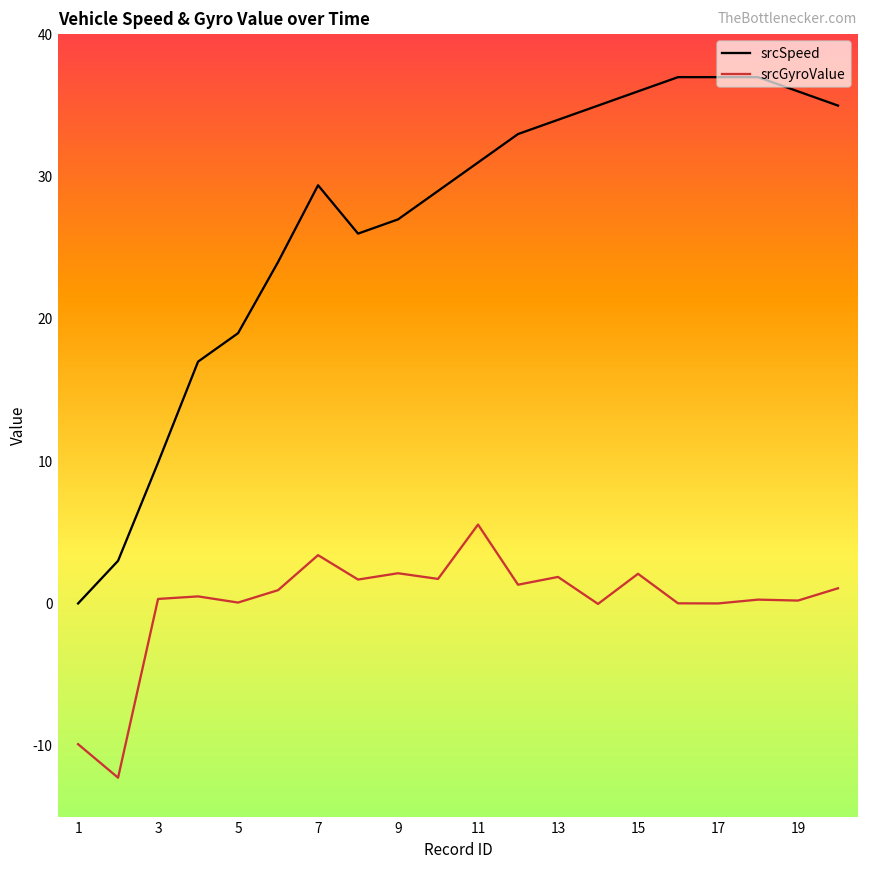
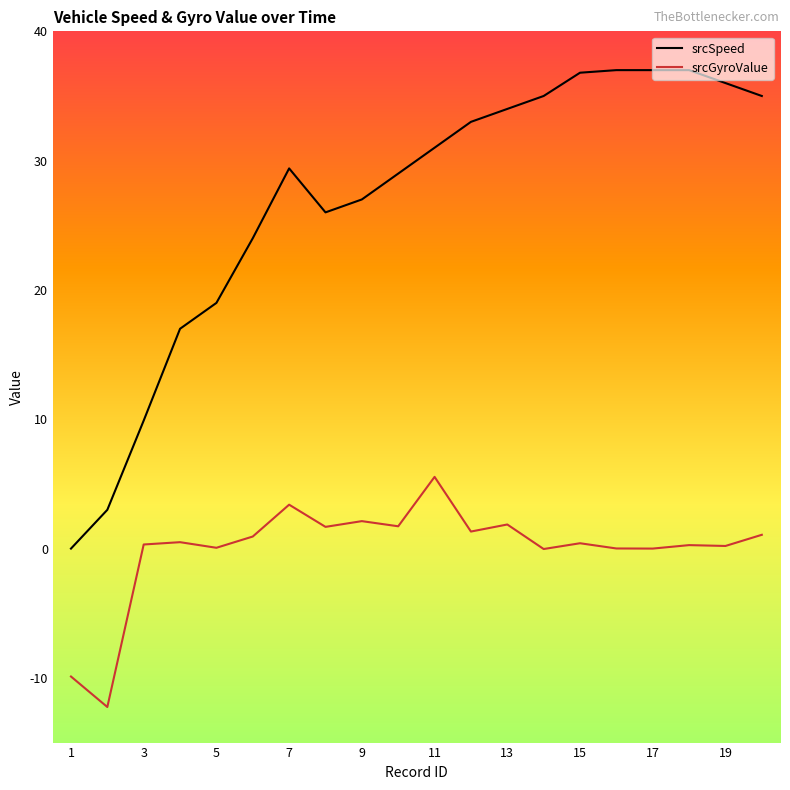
  {
    "srcSpeed": {
      "1": 0.0,
      "3": 9.9,
      "5": 19.0,
      "7": 29.4,
      "9": 27.0,
      "11": 31.0,
      "13": 34.0,
-     "15": 36.0,
+     "15": 36.8,
      "19": 36.0
    },
    "srcGyroValue": {
      "1": -9.9,
      "3": 0.3,
      "5": 0.1,
      "7": 3.4,
      "9": 2.1,
      "11": 5.5,
      "13": 1.9,
-     "15": 2.1,
+     "15": 0.4,
      "17": 0.0,
      "19": 0.2
    }
  }
